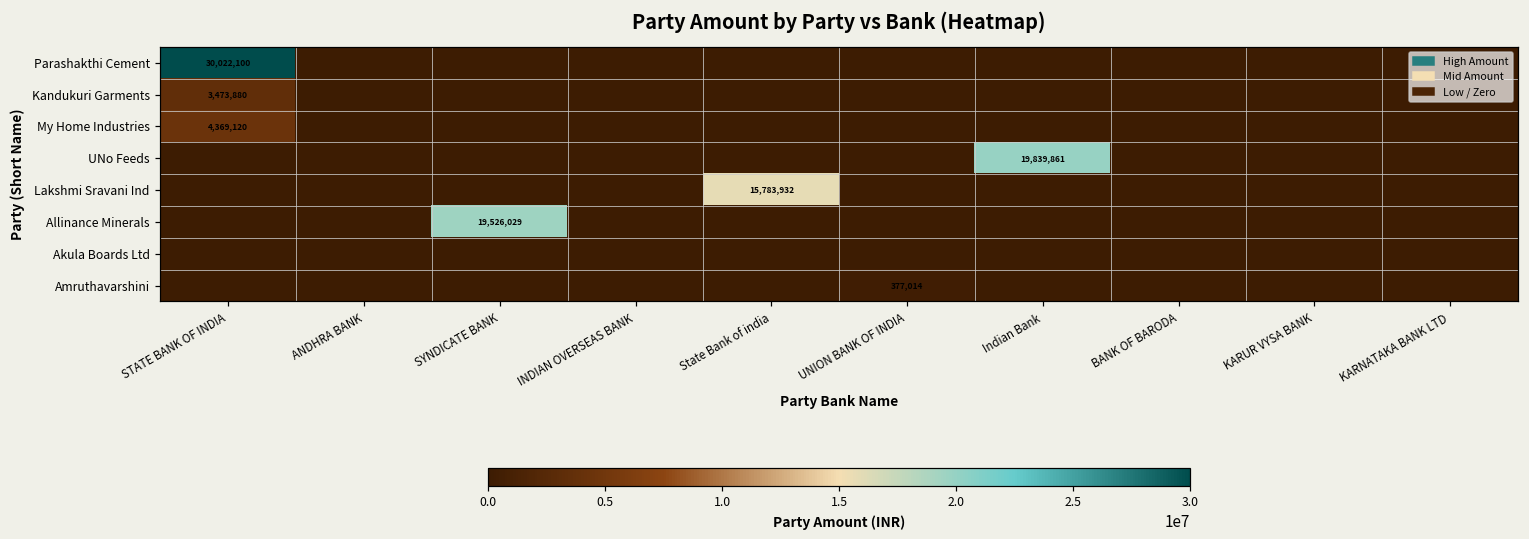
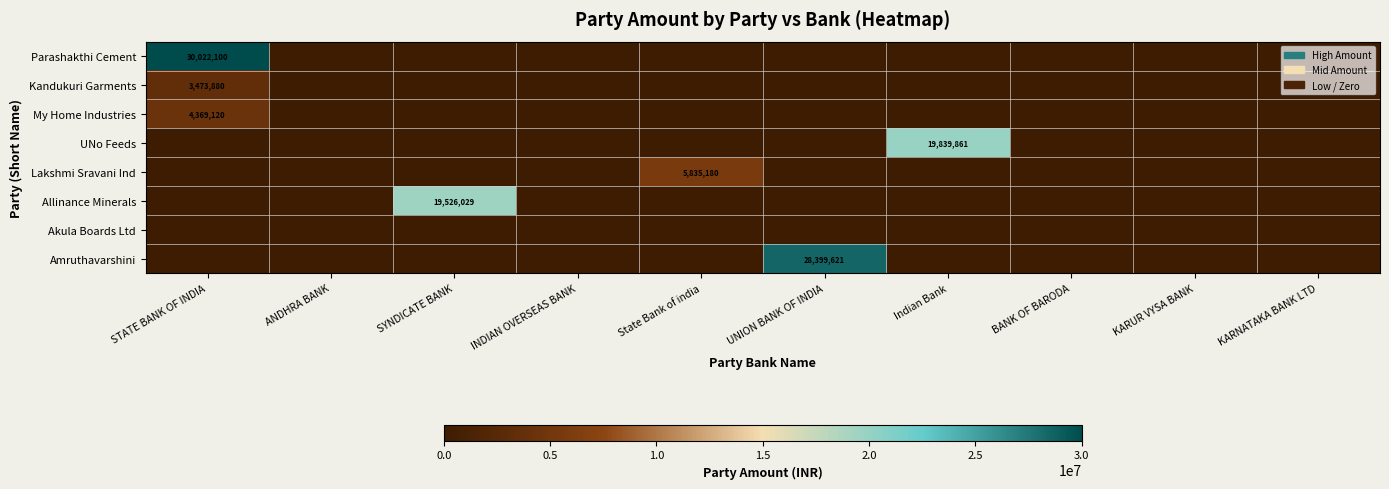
  {
    "Parashakthi Cement": {
      "STATE BANK OF INDIA": "30,022,100"
    },
    "Kandukuri Garments": {
      "STATE BANK OF INDIA": "3,473,880"
    },
    "My Home Industries": {
      "STATE BANK OF INDIA": "4,369,120"
    },
    "UNo Feeds": {
      "Indian Bank": "19,839,861"
    },
    "Lakshmi Sravani Ind": {
-     "State Bank of india": "15,783,932"
+     "State Bank of india": "5,835,180"
    },
    "Allinance Minerals": {
      "SYNDICATE BANK": "19,526,029"
    },
    "Amruthavarshini": {
-     "UNION BANK OF INDIA": "377,014"
+     "UNION BANK OF INDIA": "28,399,621"
    }
  }
